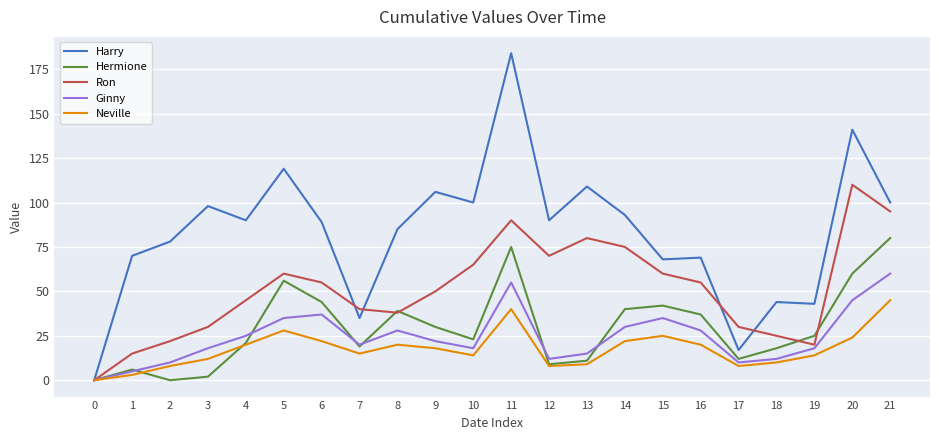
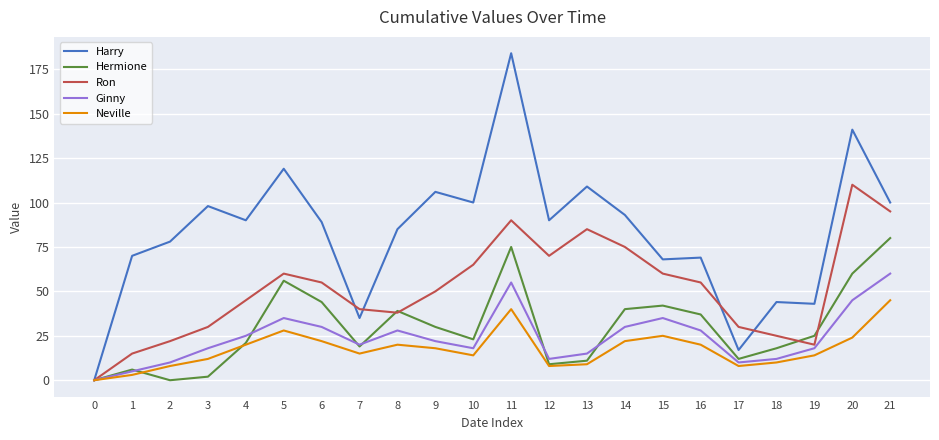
  {
    "Harry": {
      "1": 70,
      "2": 78,
      "3": 98,
      "4": 90,
      "5": 119,
      "6": 89,
      "7": 35,
      "8": 85,
      "9": 106,
      "10": 100,
      "11": 184,
      "12": 90,
      "13": 109,
      "14": 93,
      "15": 68,
      "16": 69,
      "17": 17,
      "18": 44,
      "19": 43,
      "20": 141,
      "21": 100
    },
    "Hermione": {
      "2": 0,
      "3": 2,
      "5": 56,
      "6": 44,
      "9": 30,
      "10": 23,
      "11": 75,
      "13": 11,
      "14": 40,
      "15": 42,
      "16": 37,
      "17": 12,
      "18": 18,
      "19": 25,
      "20": 60,
      "21": 80
    },
    "Ron": {
      "1": 15,
      "2": 22,
      "3": 30,
      "4": 45,
      "5": 60,
      "6": 55,
      "7": 40,
      "9": 50,
      "10": 65,
      "11": 90,
      "12": 70,
-     "13": 80,
+     "13": 85,
      "14": 75,
      "15": 60,
      "16": 55,
      "17": 30,
      "18": 25,
      "19": 20,
      "20": 110,
      "21": 95
    },
    "Ginny": {
      "2": 10,
      "3": 18,
      "4": 25,
      "5": 35,
-     "6": 37,
+     "6": 30,
      "8": 28,
      "9": 22,
      "10": 18,
      "11": 55,
      "12": 12,
      "13": 15,
      "14": 30,
      "15": 35,
      "16": 28,
      "17": 10,
      "18": 12,
      "19": 18,
      "20": 45,
      "21": 60
    },
    "Neville": {
      "1": 3,
      "2": 8,
      "3": 12,
      "5": 28,
      "6": 22,
      "7": 15,
      "8": 20,
      "9": 18,
      "10": 14,
      "11": 40,
      "13": 9,
      "14": 22,
      "15": 25,
      "16": 20,
      "17": 8,
      "18": 10,
      "19": 14,
      "20": 24,
      "21": 45
    }
  }
